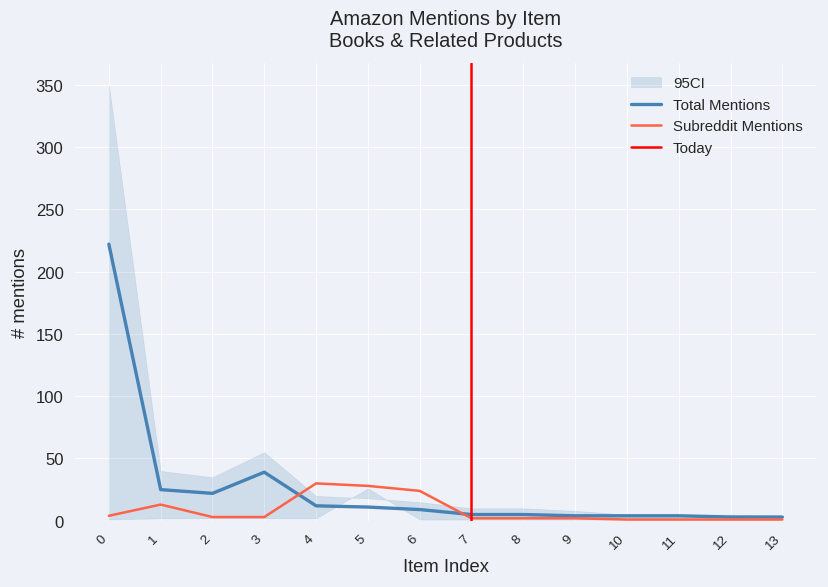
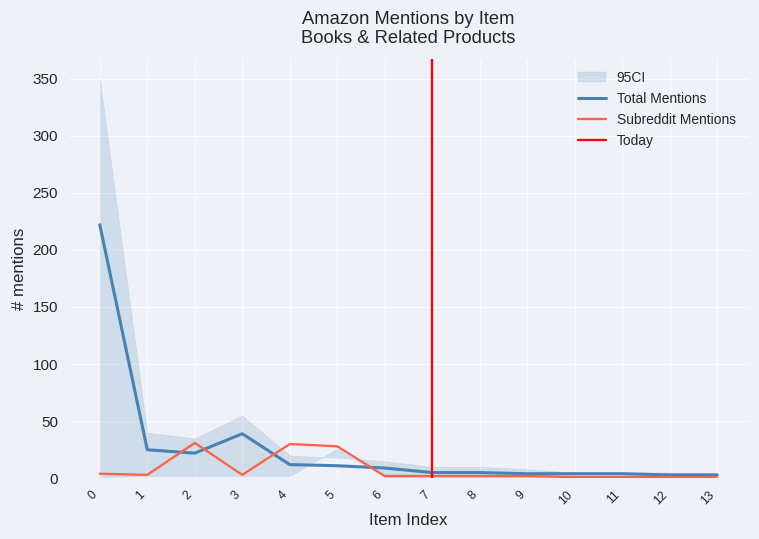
  {
    "Subreddit Mentions": {
      "0": 4,
-     "1": 13,
-     "2": 3,
+     "1": 3,
+     "2": 31,
      "3": 3,
      "4": 30,
-     "6": 24,
+     "6": 2,
      "7": 2,
      "8": 2,
      "10": 1,
      "11": 1
    }
  }
